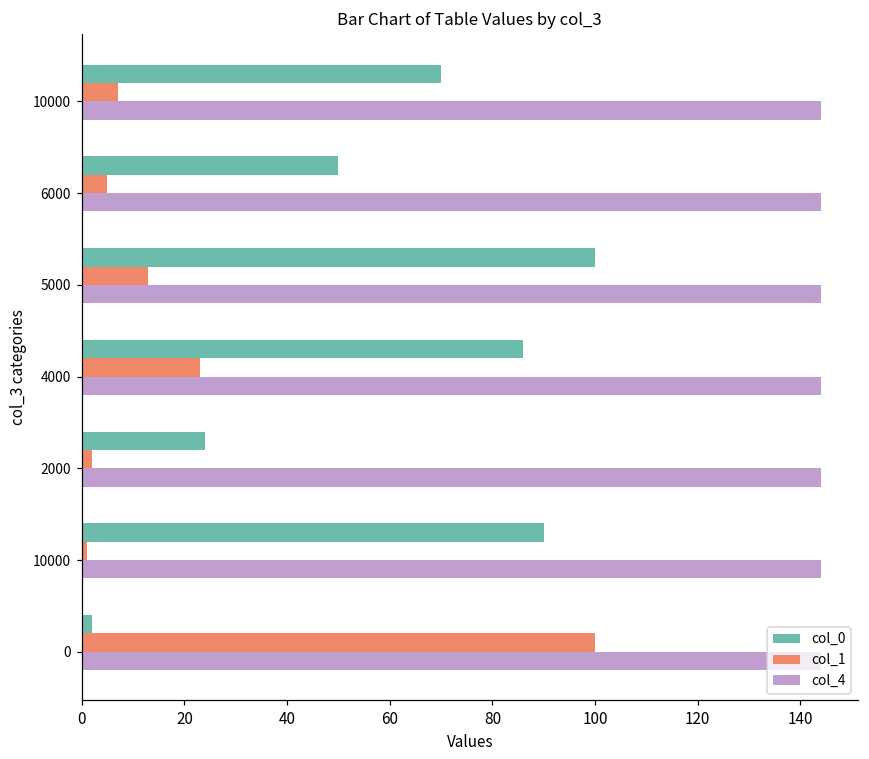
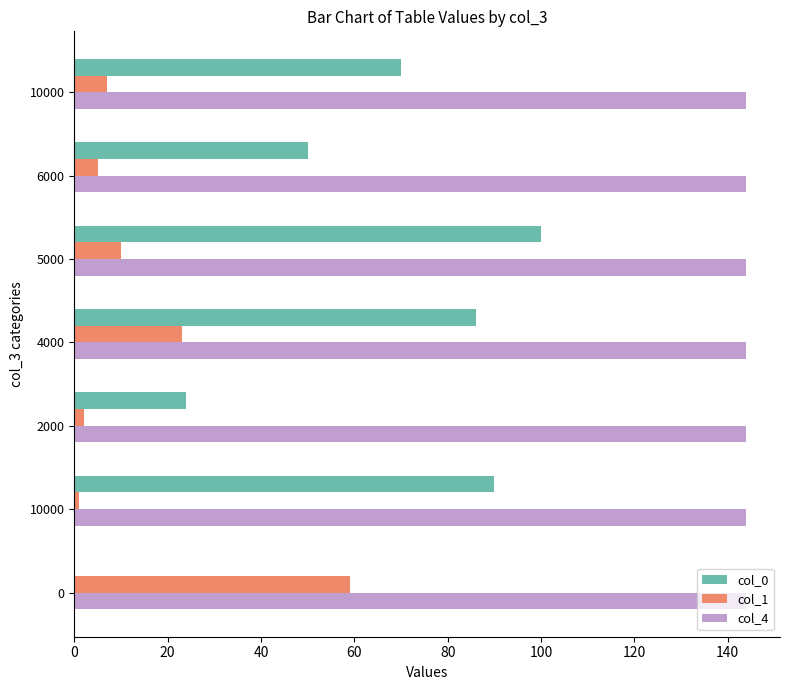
  {
    "col_0": {
      "6000": 50,
      "5000": 100,
      "4000": 86,
      "2000": 24,
-     "0": 2
+     "0": 0
    },
    "col_1": {
      "6000": 5,
-     "5000": 13,
+     "5000": 10,
      "4000": 23,
      "2000": 2,
-     "0": 100
+     "0": 59
    },
    "col_4": {
      "6000": 144,
      "5000": 144,
      "4000": 144,
      "2000": 144
    }
  }
